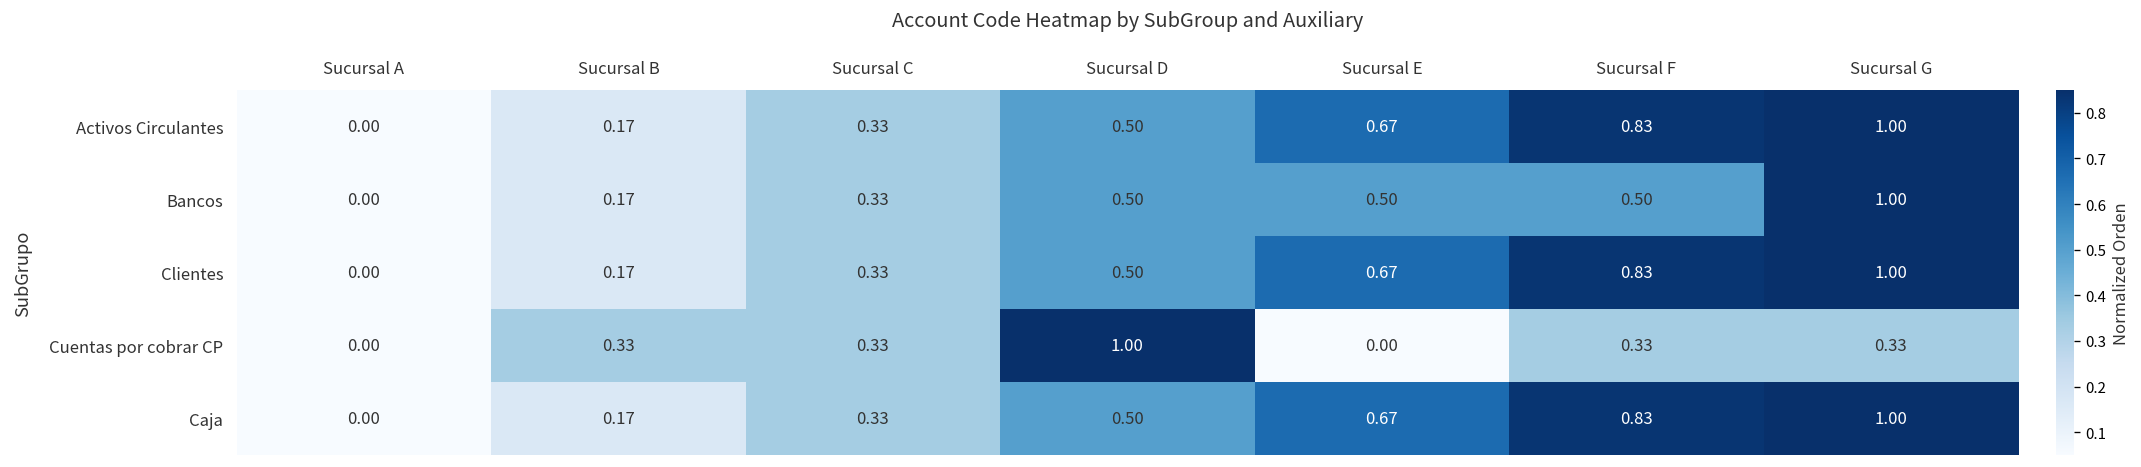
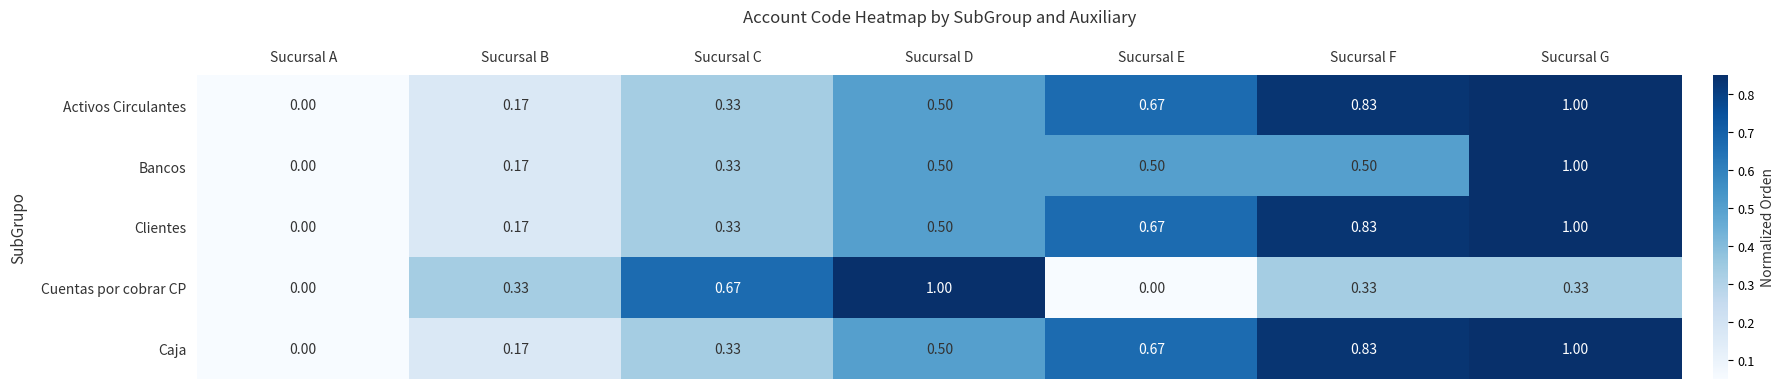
  {
    "Activos Circulantes": {
      "Sucursal A": 0.00,
      "Sucursal B": 0.17,
      "Sucursal C": 0.33,
      "Sucursal D": 0.50,
      "Sucursal E": 0.67,
      "Sucursal F": 0.83,
      "Sucursal G": 1.00
    },
    "Bancos": {
      "Sucursal A": 0.00,
      "Sucursal B": 0.17,
      "Sucursal C": 0.33,
      "Sucursal D": 0.50,
      "Sucursal E": 0.50,
      "Sucursal F": 0.50,
      "Sucursal G": 1.00
    },
    "Clientes": {
      "Sucursal A": 0.00,
      "Sucursal B": 0.17,
      "Sucursal C": 0.33,
      "Sucursal D": 0.50,
      "Sucursal E": 0.67,
      "Sucursal F": 0.83,
      "Sucursal G": 1.00
    },
    "Cuentas por cobrar CP": {
      "Sucursal A": 0.00,
      "Sucursal B": 0.33,
-     "Sucursal C": 0.33,
+     "Sucursal C": 0.67,
      "Sucursal D": 1.00,
      "Sucursal E": 0.00,
      "Sucursal F": 0.33,
      "Sucursal G": 0.33
    },
    "Caja": {
      "Sucursal A": 0.00,
      "Sucursal B": 0.17,
      "Sucursal C": 0.33,
      "Sucursal D": 0.50,
      "Sucursal E": 0.67,
      "Sucursal F": 0.83,
      "Sucursal G": 1.00
    }
  }
